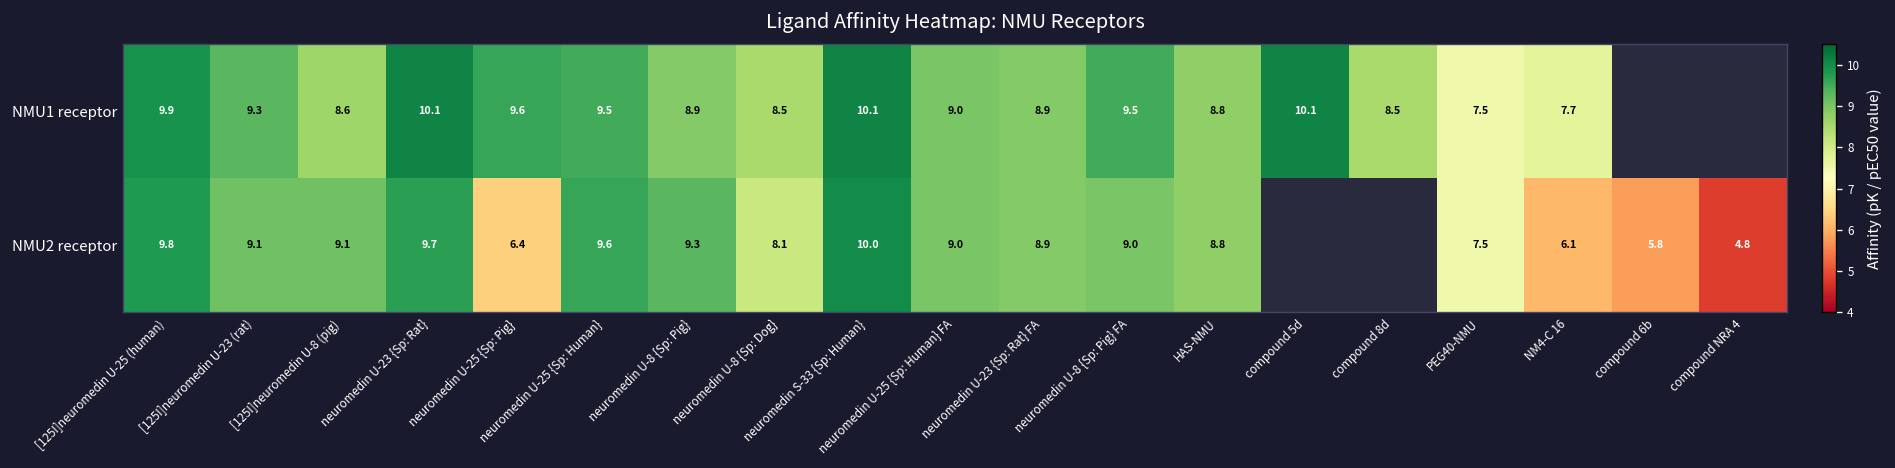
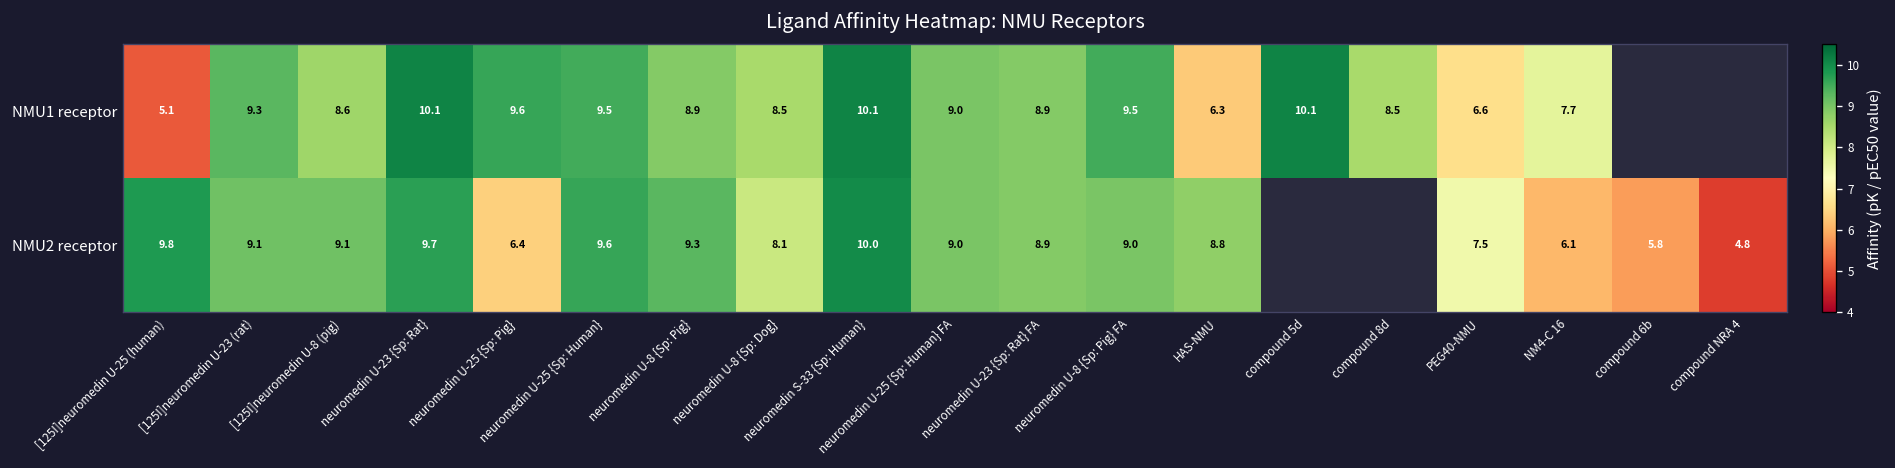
  {
    "NMU1 receptor": {
-     "[125I]neuromedin U-25 (human)": 9.9,
+     "[125I]neuromedin U-25 (human)": 5.1,
      "[125I]neuromedin U-23 (rat)": 9.3,
      "[125I]neuromedin U-8 (pig)": 8.6,
      "neuromedin U-23 {Sp: Rat}": 10.1,
      "neuromedin U-25 {Sp: Pig}": 9.6,
      "neuromedin U-25 {Sp: Human}": 9.5,
      "neuromedin U-8 {Sp: Pig}": 8.9,
      "neuromedin U-8 {Sp: Dog}": 8.5,
      "neuromedin S-33 {Sp: Human}": 10.1,
      "neuromedin U-25 {Sp: Human} FA": 9.0,
      "neuromedin U-23 {Sp: Rat} FA": 8.9,
      "neuromedin U-8 {Sp: Pig} FA": 9.5,
-     "HAS-NMU": 8.8,
+     "HAS-NMU": 6.3,
      "compound 5d": 10.1,
      "compound 8d": 8.5,
-     "PEG40-NMU": 7.5,
+     "PEG40-NMU": 6.6,
      "NM4-C 16": 7.7
    },
    "NMU2 receptor": {
      "[125I]neuromedin U-25 (human)": 9.8,
      "[125I]neuromedin U-23 (rat)": 9.1,
      "[125I]neuromedin U-8 (pig)": 9.1,
      "neuromedin U-23 {Sp: Rat}": 9.7,
      "neuromedin U-25 {Sp: Pig}": 6.4,
      "neuromedin U-25 {Sp: Human}": 9.6,
      "neuromedin U-8 {Sp: Pig}": 9.3,
      "neuromedin U-8 {Sp: Dog}": 8.1,
      "neuromedin S-33 {Sp: Human}": 10.0,
      "neuromedin U-25 {Sp: Human} FA": 9.0,
      "neuromedin U-23 {Sp: Rat} FA": 8.9,
      "neuromedin U-8 {Sp: Pig} FA": 9.0,
      "HAS-NMU": 8.8,
      "PEG40-NMU": 7.5,
      "NM4-C 16": 6.1,
      "compound 6b": 5.8,
      "compound NRA 4": 4.8
    }
  }
